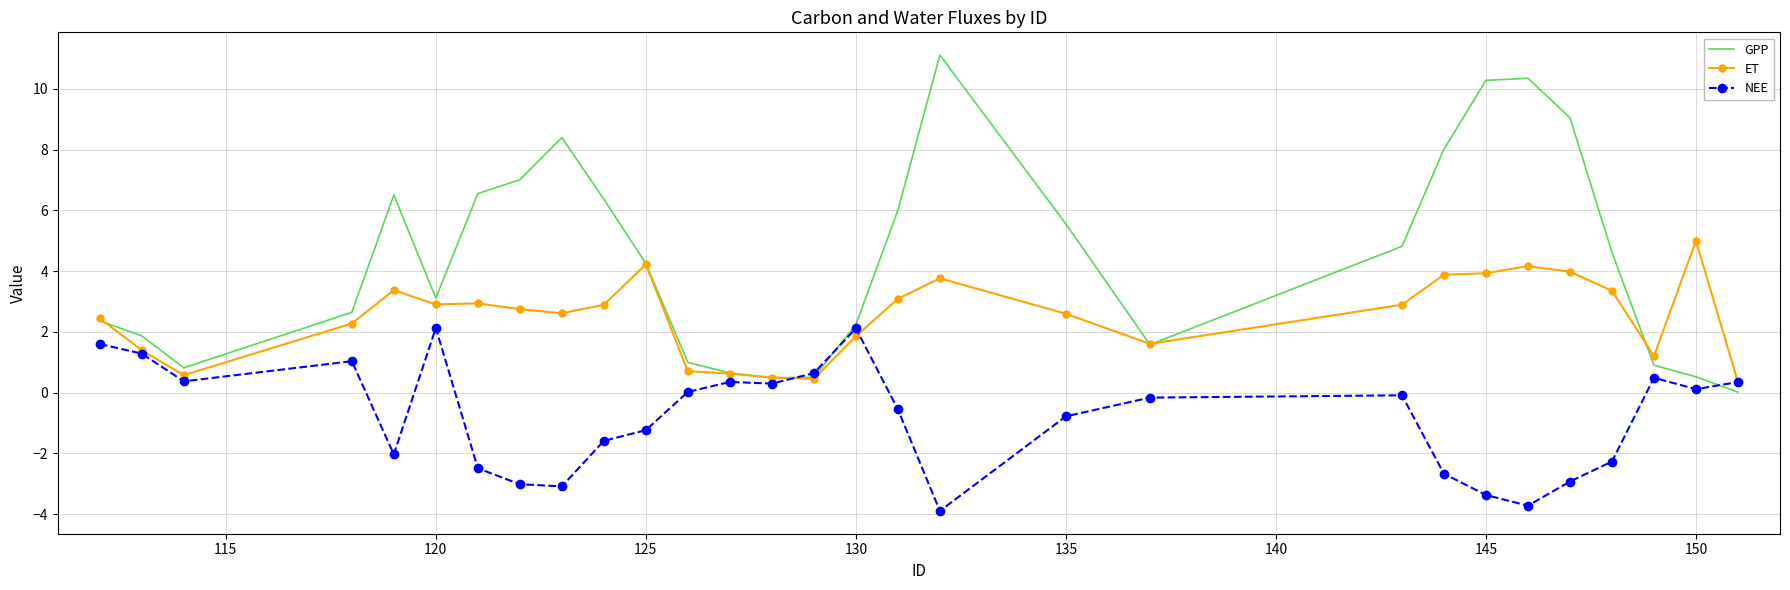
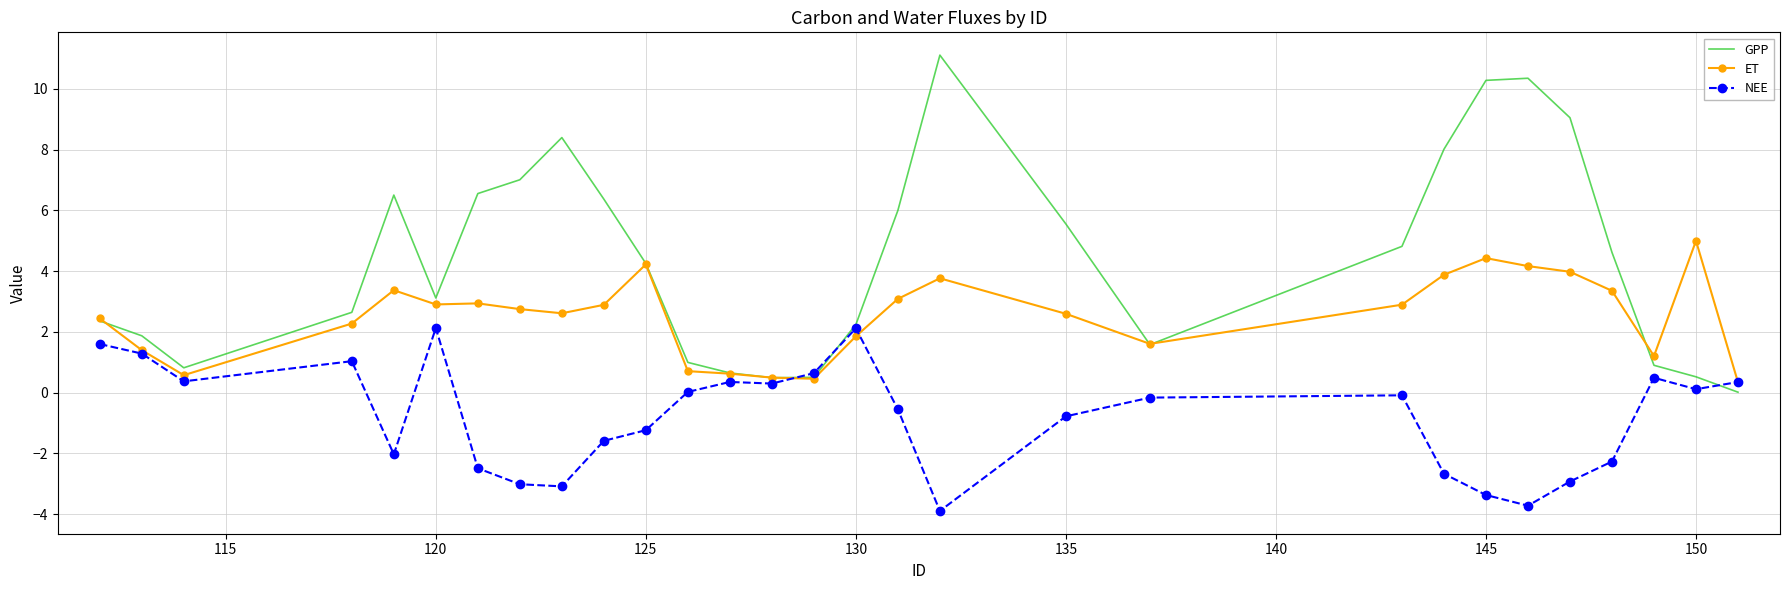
  {
    "GPP": {
      "120": 3.1,
      "130": 2.2,
      "135": 5.6,
      "145": 10.3,
      "150": 0.5
    },
    "ET": {
      "120": 2.9,
      "130": 1.9,
      "135": 2.6,
-     "145": 3.9,
+     "145": 4.4,
      "150": 5.0
    },
    "NEE": {
      "120": 2.1,
      "125": -1.2,
      "130": 2.1,
      "135": -0.8,
      "145": -3.4,
      "150": 0.1
    }
  }
